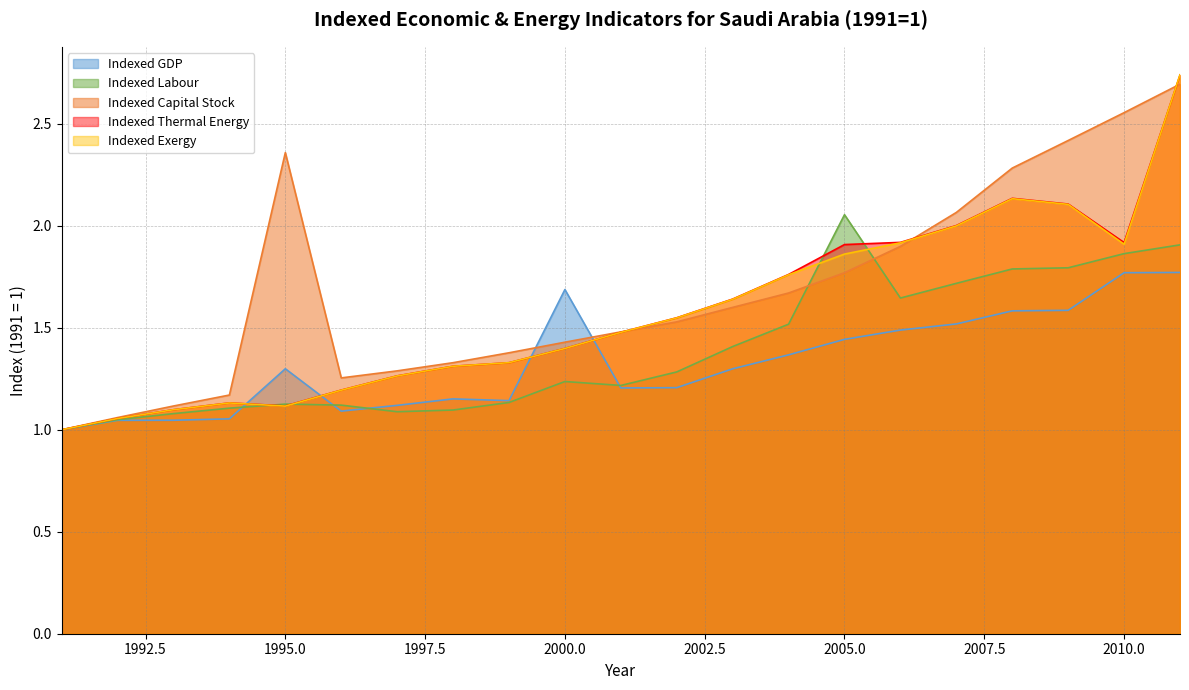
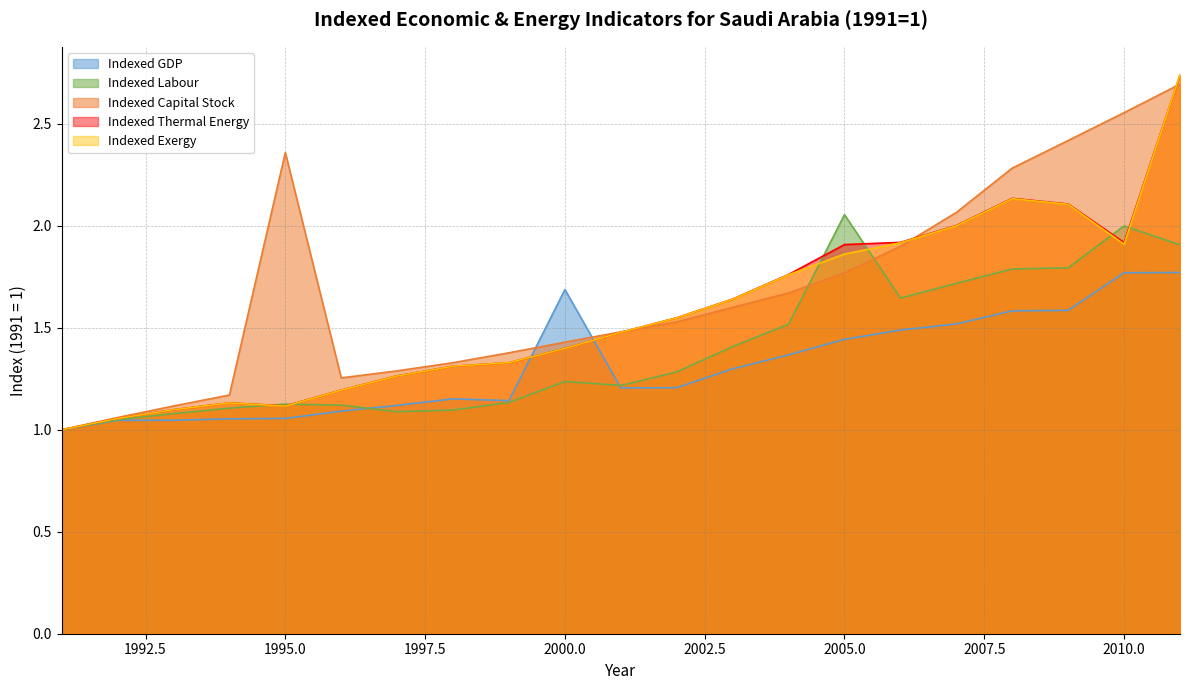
  {
    "Indexed GDP": {
-     "1995.0": 1.30,
+     "1995.0": 1.06,
      "2000.0": 1.69,
      "2005.0": 1.44,
      "2010.0": 1.77
    },
    "Indexed Labour": {
      "2000.0": 1.24,
      "2005.0": 2.05,
-     "2010.0": 1.86
+     "2010.0": 2.00
    },
    "Indexed Capital Stock": {
      "1995.0": 2.36,
      "2000.0": 1.43,
      "2005.0": 1.77,
      "2010.0": 2.55
    },
    "Indexed Thermal Energy": {
      "2005.0": 1.91
    },
    "Indexed Exergy": {
      "2005.0": 1.86
    }
  }
